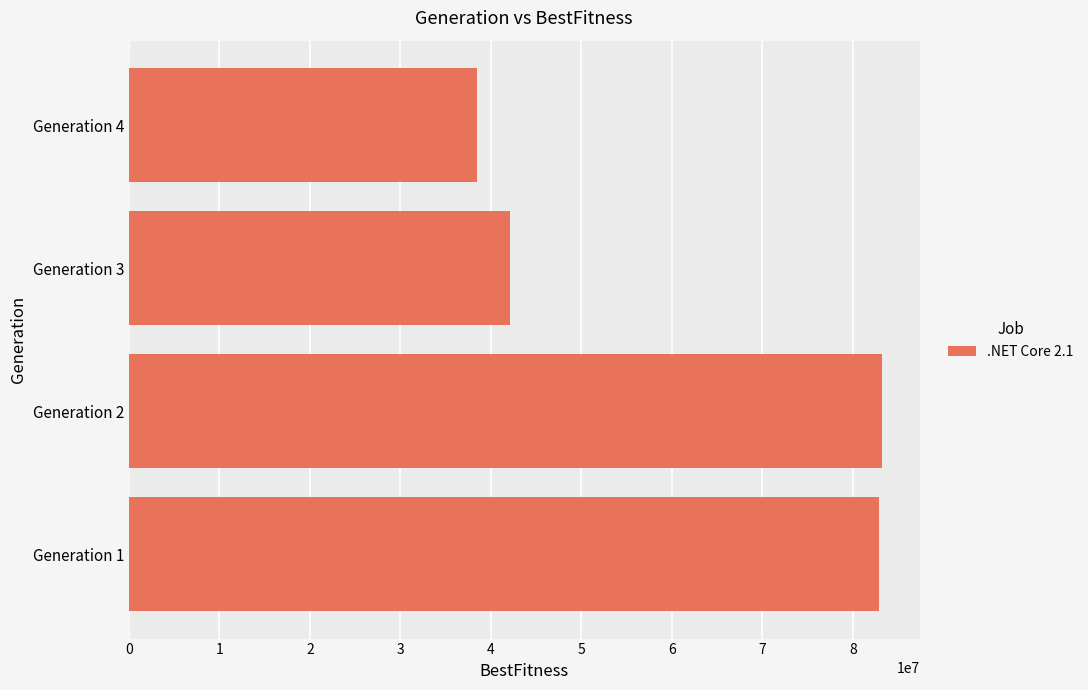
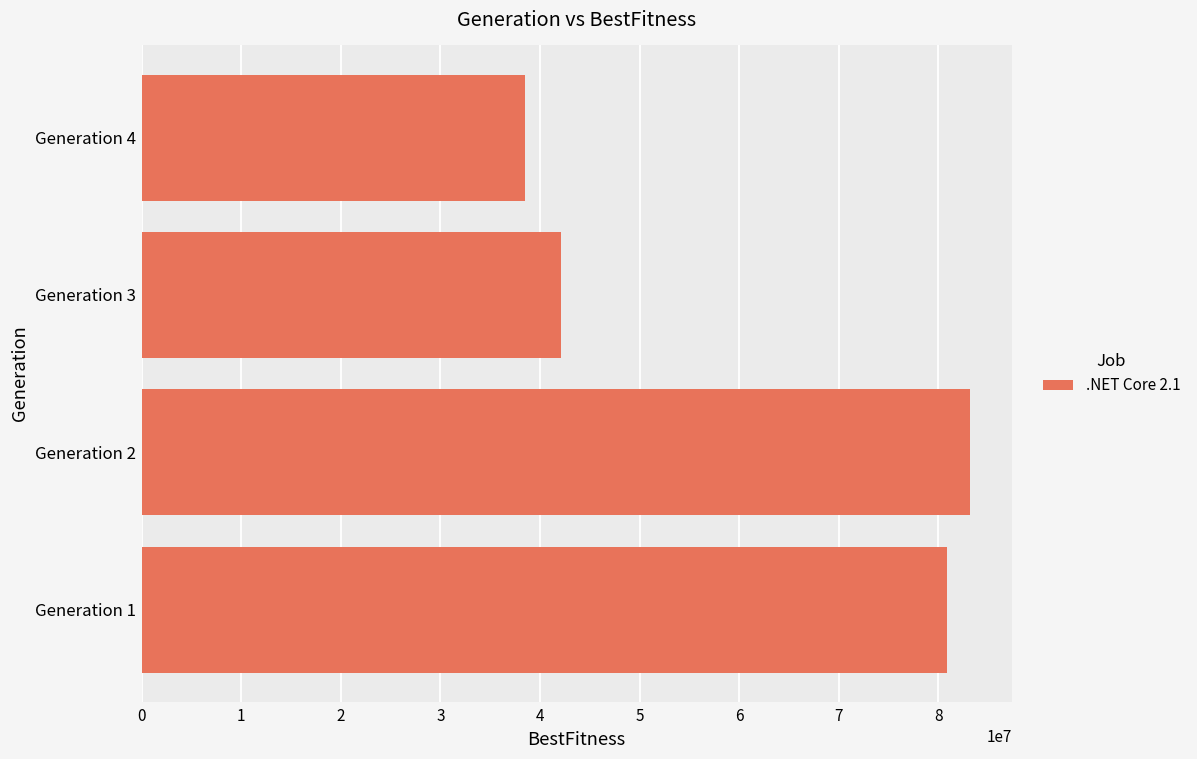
  {
    "Generation 4": 38000000,
    "Generation 3": 42000000,
    "Generation 2": 83000000,
-   "Generation 1": 83000000
+   "Generation 1": 81000000
  }
